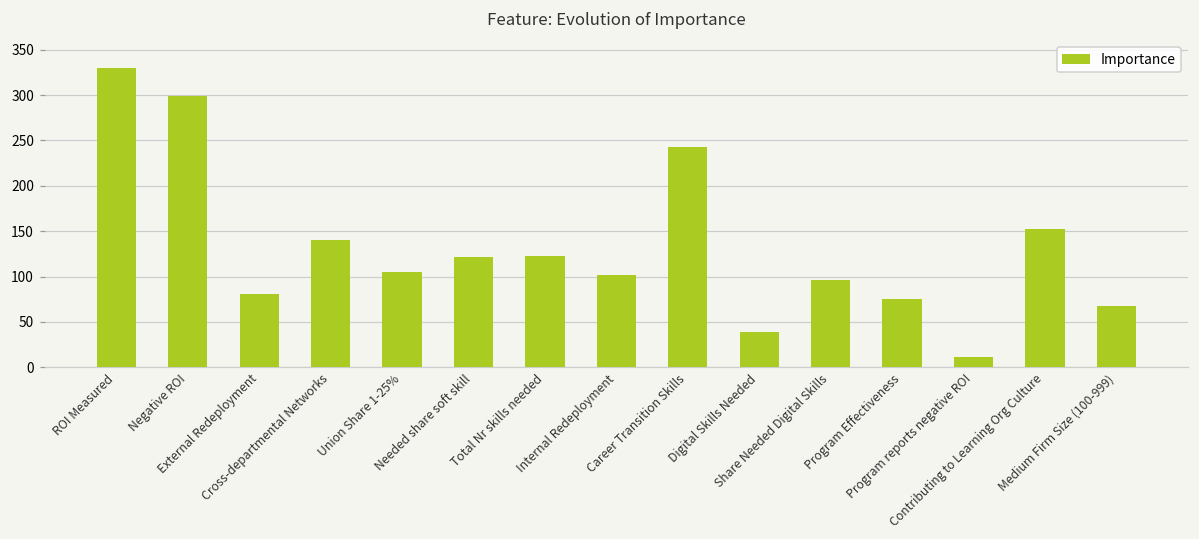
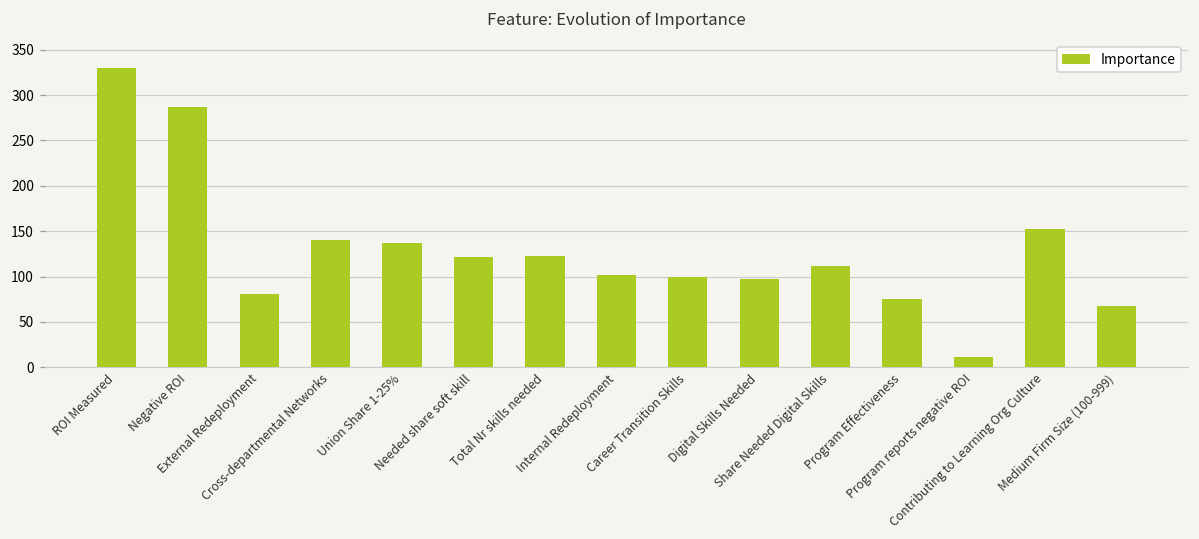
  {
    "ROI Measured": 330,
-   "Negative ROI": 300,
+   "Negative ROI": 290,
    "External Redeployment": 80,
    "Cross-departmental Networks": 140,
-   "Union Share 1-25%": 100,
+   "Union Share 1-25%": 140,
    "Needed share soft skill": 120,
    "Total Nr skills needed": 120,
    "Internal Redeployment": 100,
-   "Career Transition Skills": 240,
-   "Digital Skills Needed": 40,
-   "Share Needed Digital Skills": 100,
+   "Career Transition Skills": 100,
+   "Digital Skills Needed": 100,
+   "Share Needed Digital Skills": 110,
    "Program Effectiveness": 80,
    "Program reports negative ROI": 10,
    "Contributing to Learning Org Culture": 150,
    "Medium Firm Size (100-999)": 70
  }
